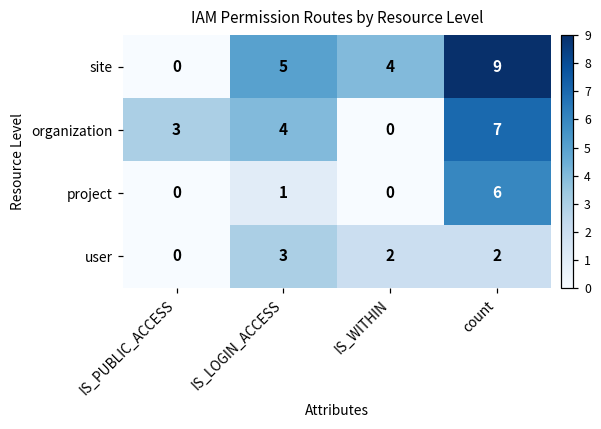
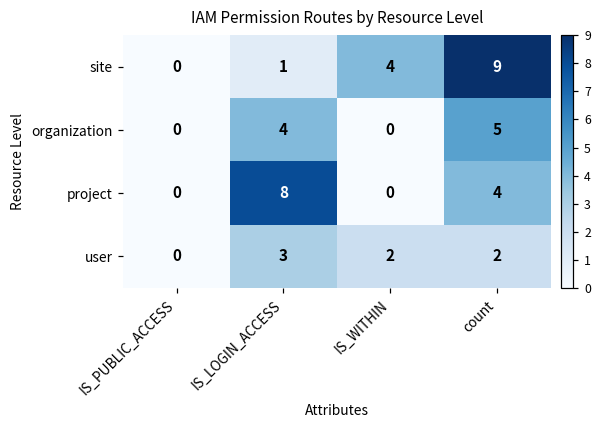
  {
    "site": {
      "IS_PUBLIC_ACCESS": 0,
-     "IS_LOGIN_ACCESS": 5,
+     "IS_LOGIN_ACCESS": 1,
      "IS_WITHIN": 4,
      "count": 9
    },
    "organization": {
-     "IS_PUBLIC_ACCESS": 3,
+     "IS_PUBLIC_ACCESS": 0,
      "IS_LOGIN_ACCESS": 4,
      "IS_WITHIN": 0,
-     "count": 7
+     "count": 5
    },
    "project": {
      "IS_PUBLIC_ACCESS": 0,
-     "IS_LOGIN_ACCESS": 1,
+     "IS_LOGIN_ACCESS": 8,
      "IS_WITHIN": 0,
-     "count": 6
+     "count": 4
    },
    "user": {
      "IS_PUBLIC_ACCESS": 0,
      "IS_LOGIN_ACCESS": 3,
      "IS_WITHIN": 2,
      "count": 2
    }
  }
